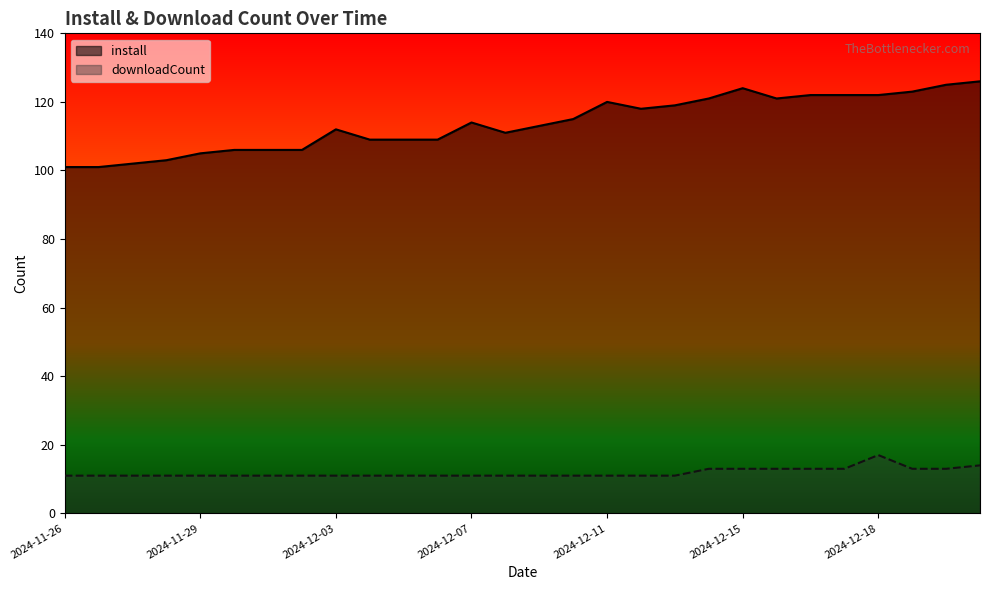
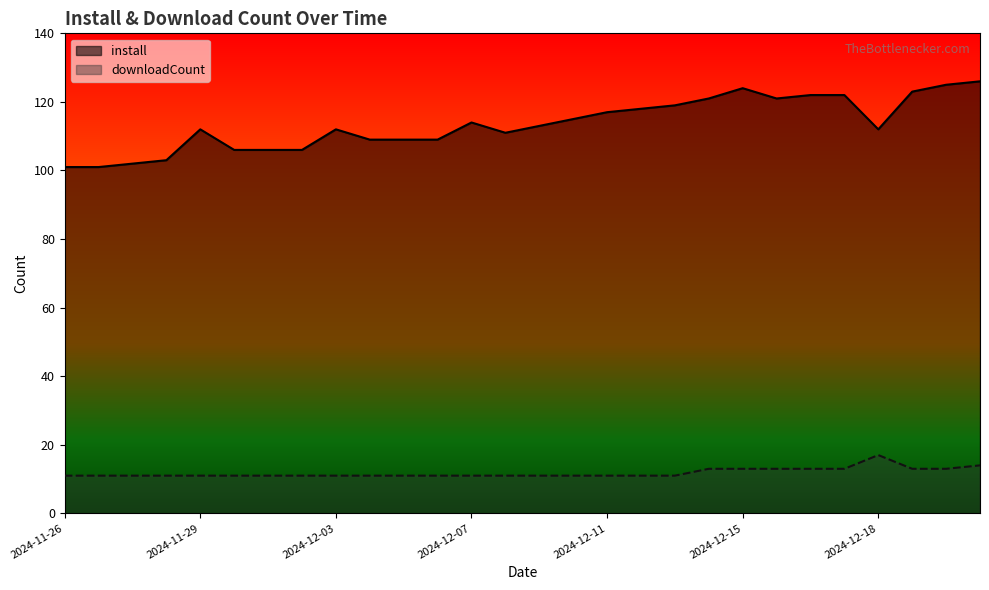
  {
    "install": {
-     "2024-11-29": 105,
+     "2024-11-29": 112,
      "2024-12-03": 112,
      "2024-12-07": 114,
-     "2024-12-11": 120,
+     "2024-12-11": 117,
      "2024-12-15": 124,
-     "2024-12-18": 122
+     "2024-12-18": 112
    },
    "downloadCount": {
      "2024-11-29": 11,
      "2024-12-03": 11,
      "2024-12-07": 11,
      "2024-12-11": 11,
      "2024-12-15": 13,
      "2024-12-18": 17
    }
  }
